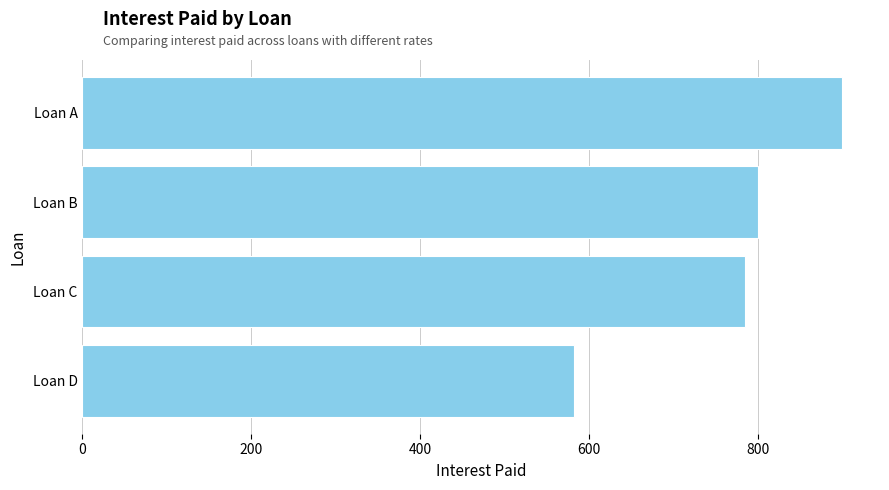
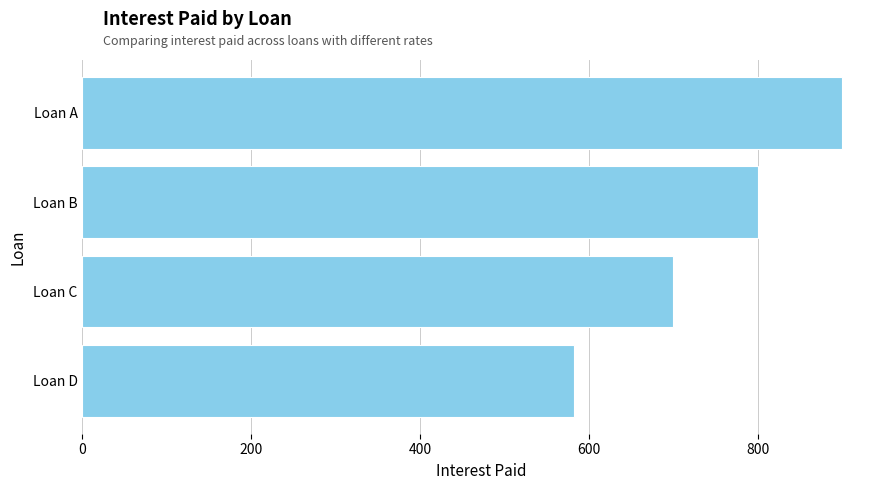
  {
    "Loan A": 900,
    "Loan B": 800,
-   "Loan C": 790,
+   "Loan C": 700,
    "Loan D": 580
  }
